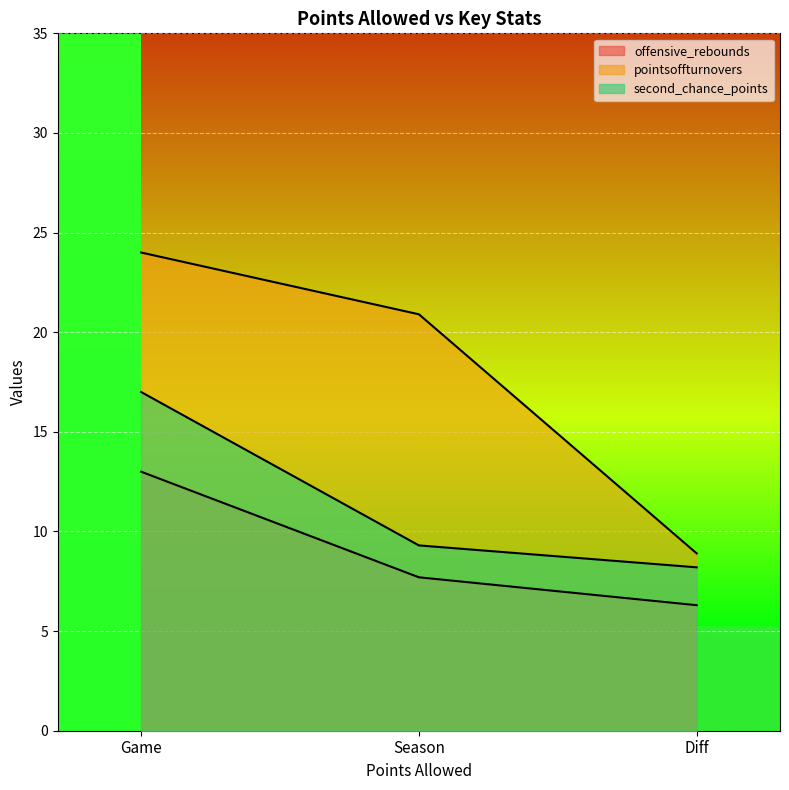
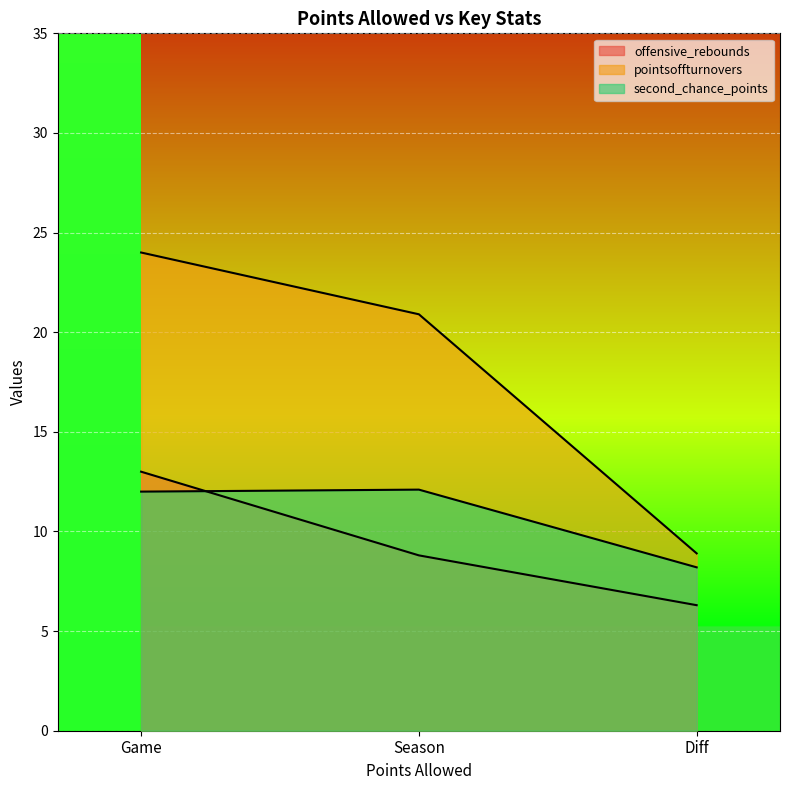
  {
    "offensive_rebounds": {
      "Game": 13.0,
-     "Season": 7.7,
+     "Season": 8.8,
      "Diff": 6.3
    },
    "pointsoffturnovers": {
      "Game": 24.0,
      "Season": 20.9,
      "Diff": 8.9
    },
    "second_chance_points": {
-     "Game": 17,
-     "Season": 9.3,
+     "Game": 12,
+     "Season": 12.1,
      "Diff": 8.2
    }
  }
